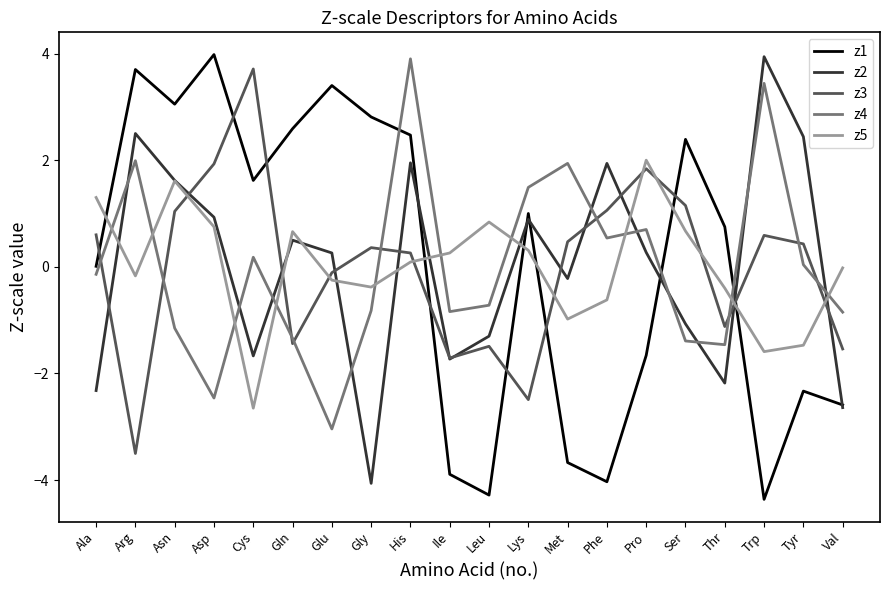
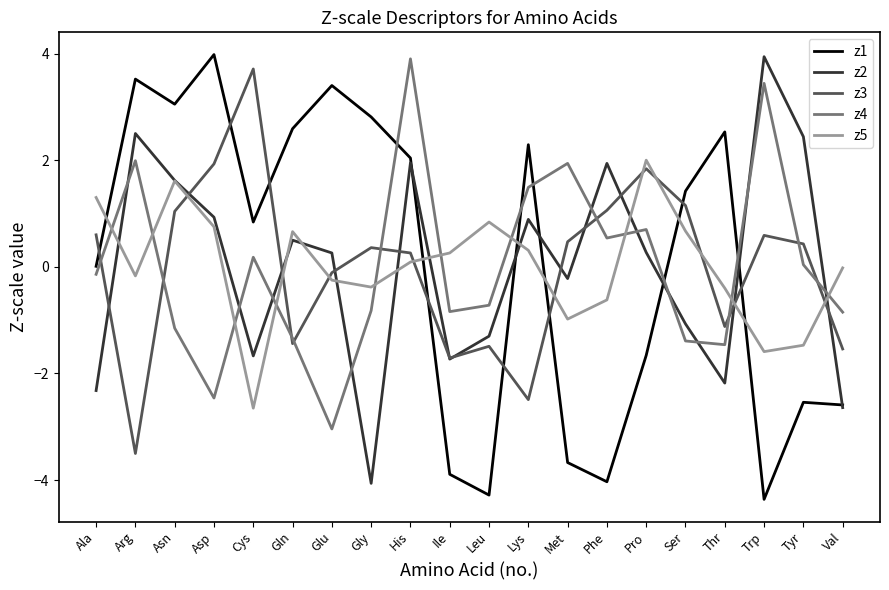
  {
    "z1": {
      "Ala": 0.0,
-     "Arg": 3.7,
+     "Arg": 3.5,
      "Asn": 3.1,
      "Asp": 4.0,
-     "Cys": 1.6,
+     "Cys": 0.8,
      "Gln": 2.6,
      "Glu": 3.4,
      "Gly": 2.8,
-     "His": 2.5,
+     "His": 2.0,
      "Ile": -3.9,
      "Leu": -4.3,
-     "Lys": 1.0,
+     "Lys": 2.3,
      "Met": -3.7,
      "Phe": -4.0,
      "Pro": -1.7,
-     "Ser": 2.4,
-     "Thr": 0.8,
+     "Ser": 1.4,
+     "Thr": 2.5,
      "Trp": -4.4,
-     "Tyr": -2.3,
+     "Tyr": -2.5,
      "Val": -2.6
    }
  }
